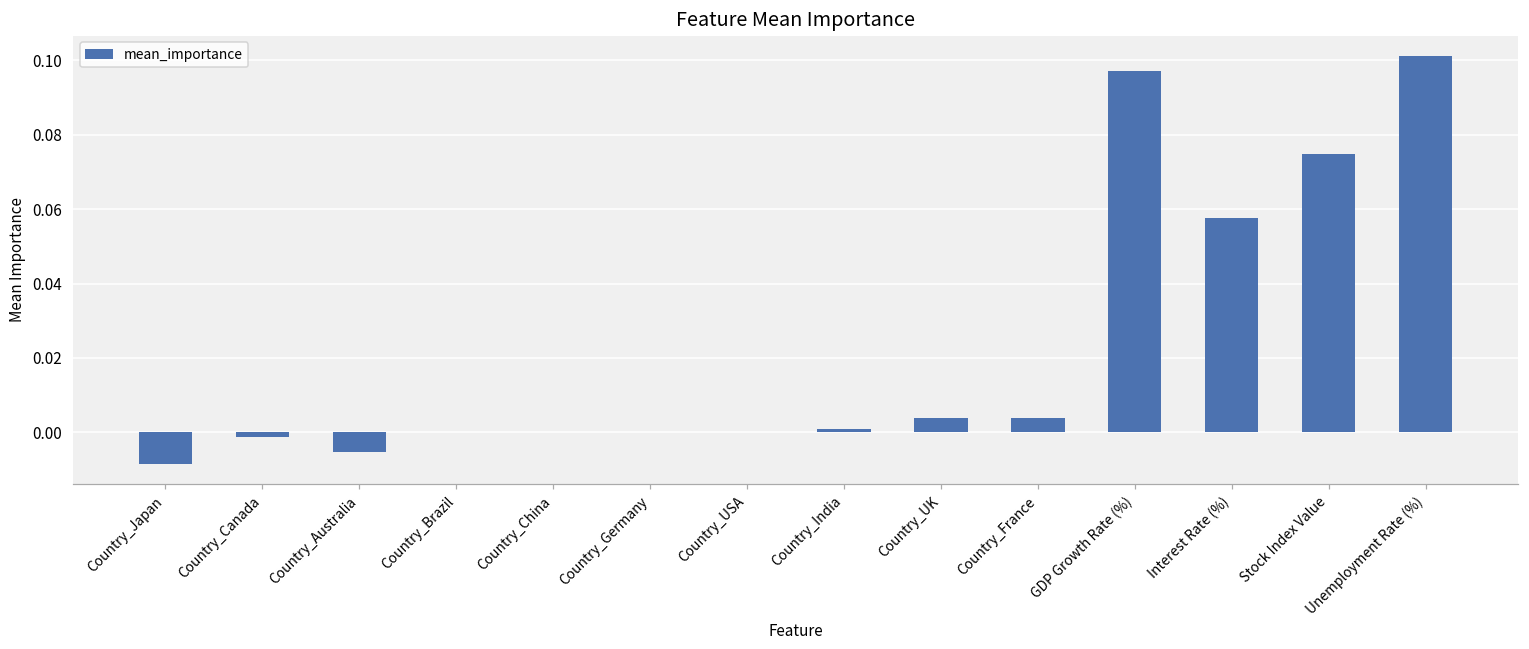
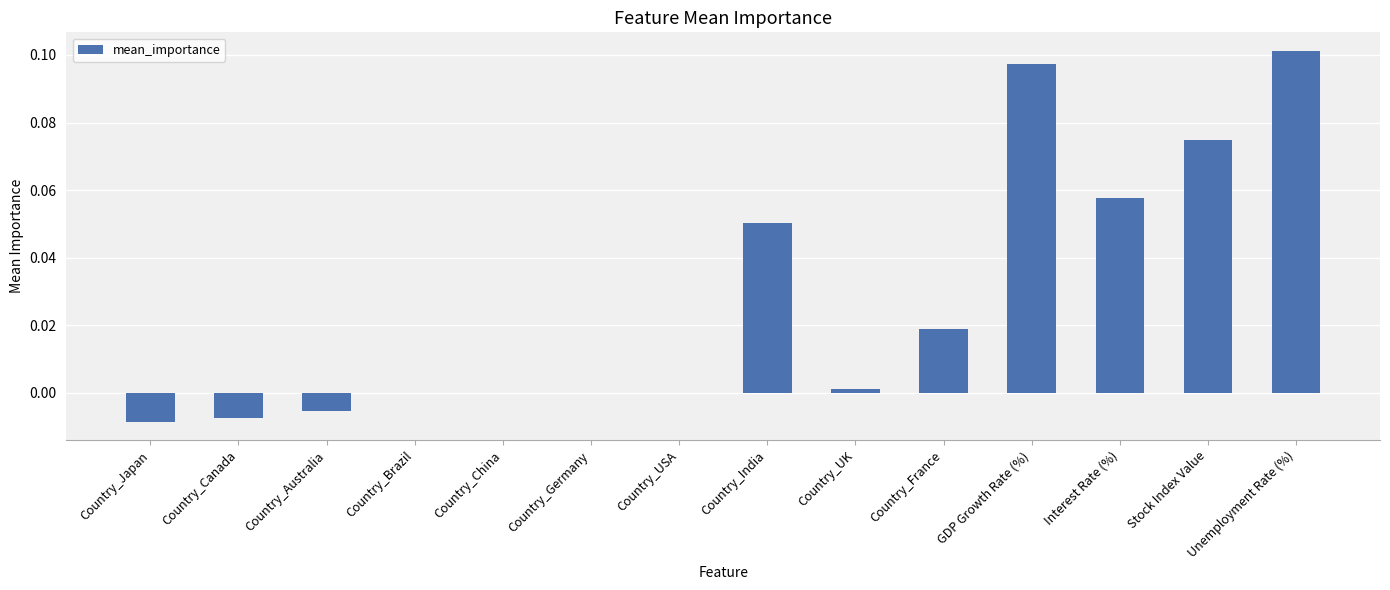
  {
    "Country_Japan": -0.008,
-   "Country_Canada": -0.001,
+   "Country_Canada": -0.007,
    "Country_Australia": -0.005,
    "Country_Brazil": 0.000,
    "Country_China": 0.000,
    "Country_Germany": 0.000,
-   "Country_India": 0.001,
-   "Country_UK": 0.004,
-   "Country_France": 0.004,
+   "Country_India": 0.050,
+   "Country_UK": 0.001,
+   "Country_France": 0.019,
    "GDP Growth Rate (%)": 0.097,
    "Interest Rate (%)": 0.058,
    "Stock Index Value": 0.075,
    "Unemployment Rate (%)": 0.101
  }
